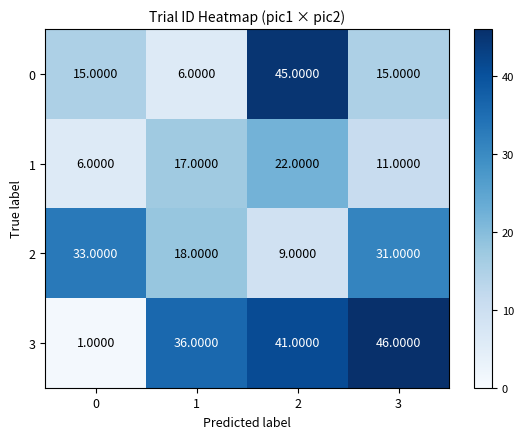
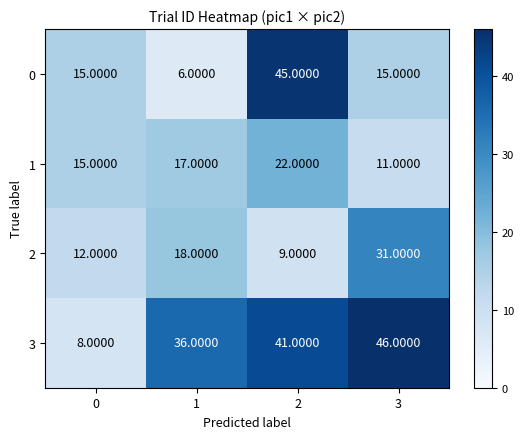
  {
    "0": {
      "0": 15.0000,
      "1": 6.0000,
      "2": 45.0000,
      "3": 15.0000
    },
    "1": {
-     "0": 6.0000,
+     "0": 15.0000,
      "1": 17.0000,
      "2": 22.0000,
      "3": 11.0000
    },
    "2": {
-     "0": 33.0000,
+     "0": 12.0000,
      "1": 18.0000,
      "2": 9.0000,
      "3": 31.0000
    },
    "3": {
-     "0": 1.0000,
+     "0": 8.0000,
      "1": 36.0000,
      "2": 41.0000,
      "3": 46.0000
    }
  }
